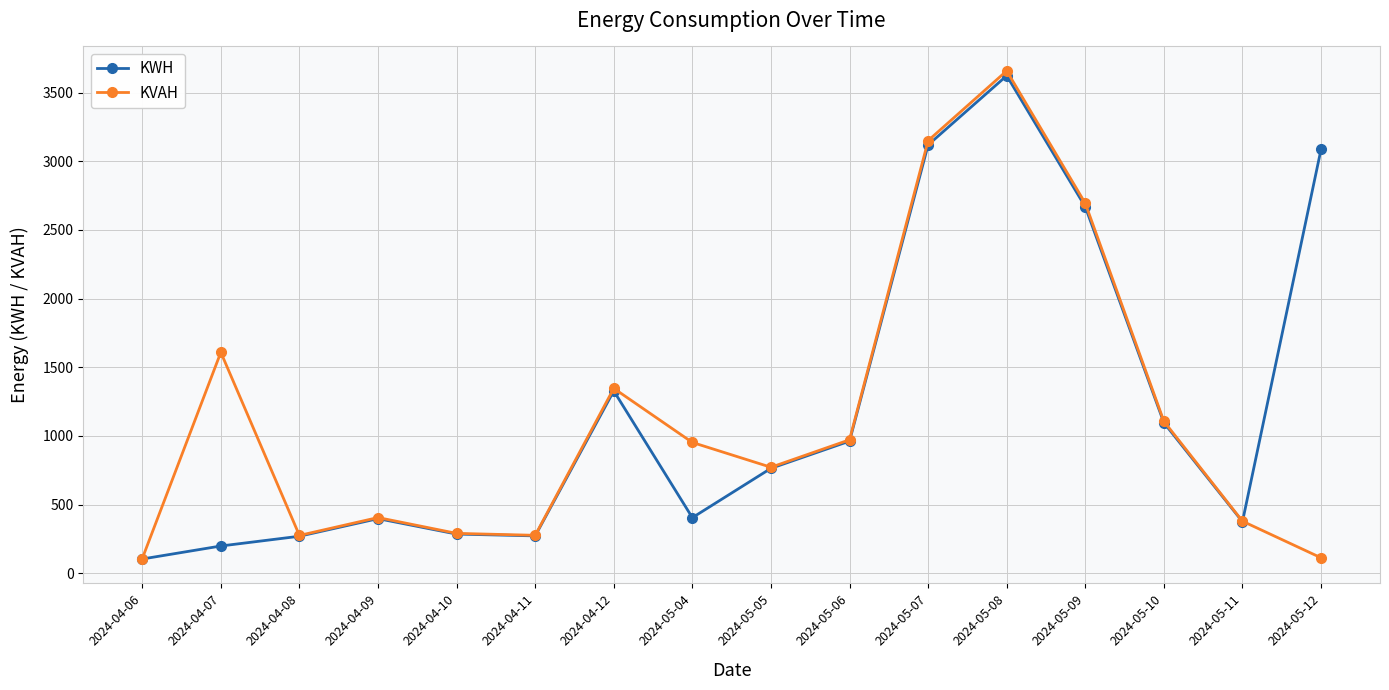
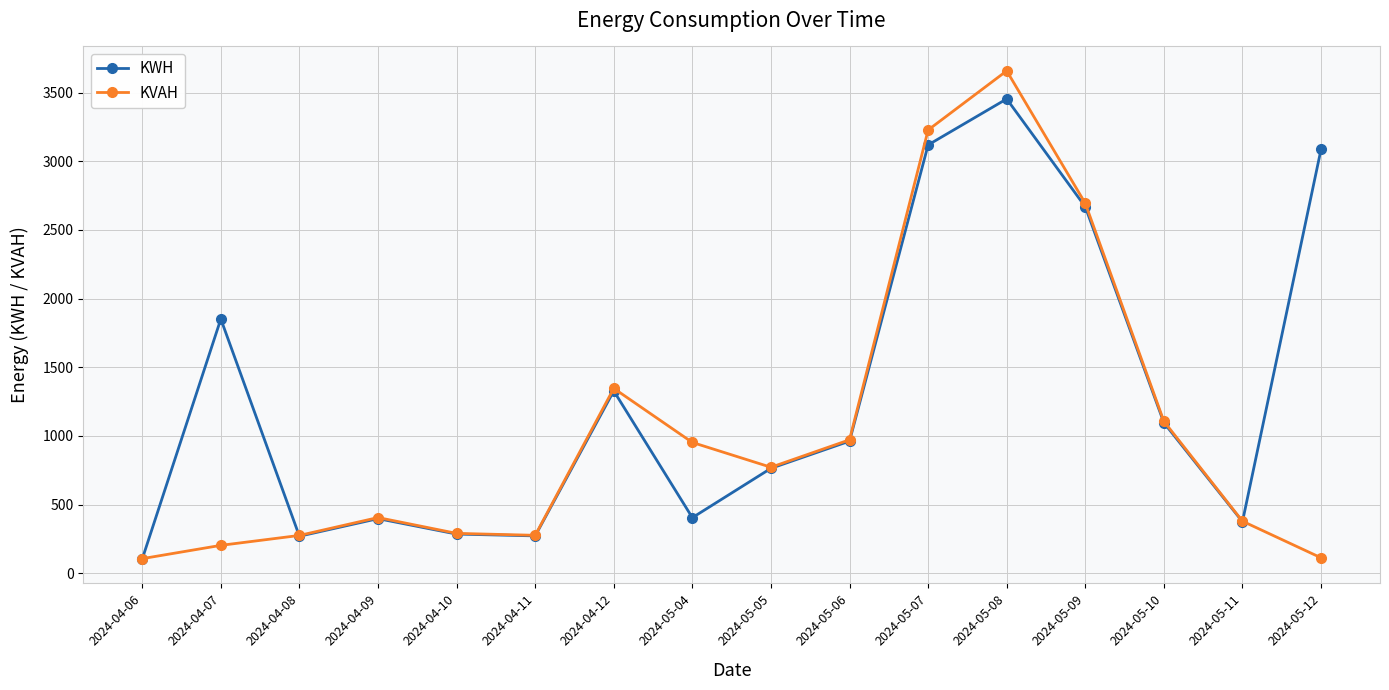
  {
    "KWH": {
-     "2024-04-07": 200,
+     "2024-04-07": 1850,
      "2024-05-04": 400,
      "2024-05-07": 3120,
-     "2024-05-08": 3620,
+     "2024-05-08": 3450,
      "2024-05-09": 2670,
      "2024-05-12": 3090
    },
    "KVAH": {
-     "2024-04-07": 1610,
+     "2024-04-07": 200,
      "2024-05-04": 950,
-     "2024-05-07": 3150,
+     "2024-05-07": 3230,
      "2024-05-08": 3660,
      "2024-05-09": 2690,
      "2024-05-12": 110
    }
  }
